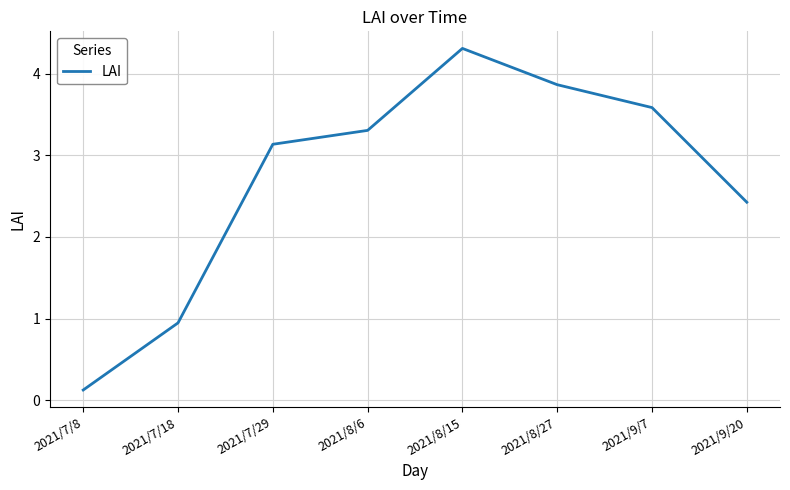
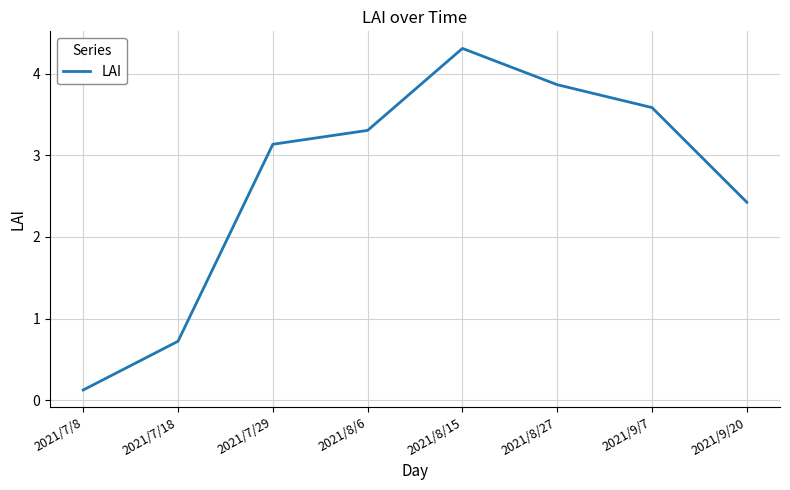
  {
    "2021/7/8": 0.1,
-   "2021/7/18": 0.9,
+   "2021/7/18": 0.7,
    "2021/7/29": 3.1,
    "2021/8/6": 3.3,
    "2021/8/15": 4.3,
    "2021/8/27": 3.9,
    "2021/9/7": 3.6,
    "2021/9/20": 2.4
  }
